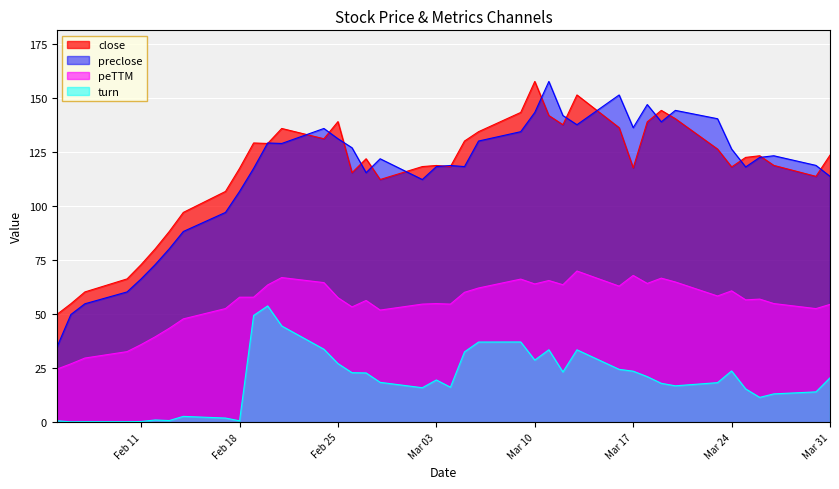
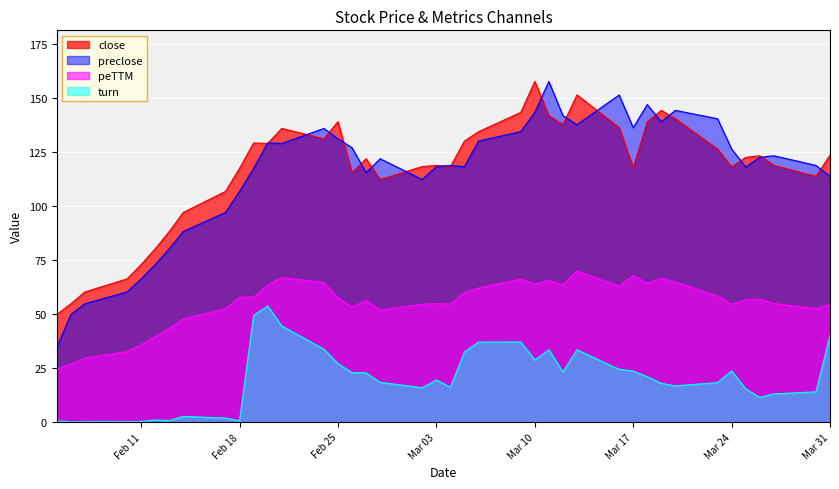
  {
    "close": {
      "Feb 11": 73,
      "Feb 18": 117,
      "Feb 25": 139,
      "Mar 10": 158,
      "Mar 17": 118,
      "Mar 24": 118,
      "Mar 31": 124
    },
    "preclose": {
      "Feb 11": 66,
      "Feb 18": 107,
      "Feb 25": 131,
      "Mar 10": 143,
      "Mar 17": 136,
      "Mar 24": 126,
      "Mar 31": 114
    },
    "peTTM": {
      "Feb 11": 36,
      "Feb 18": 58,
      "Feb 25": 58,
      "Mar 03": 55,
      "Mar 10": 64,
      "Mar 17": 68,
-     "Mar 24": 61,
+     "Mar 24": 55,
      "Mar 31": 55
    },
    "turn": {
      "Feb 11": 0,
      "Feb 18": 1,
      "Feb 25": 27,
      "Mar 03": 20,
      "Mar 10": 29,
      "Mar 17": 24,
      "Mar 24": 24,
-     "Mar 31": 21
+     "Mar 31": 40
    }
  }
